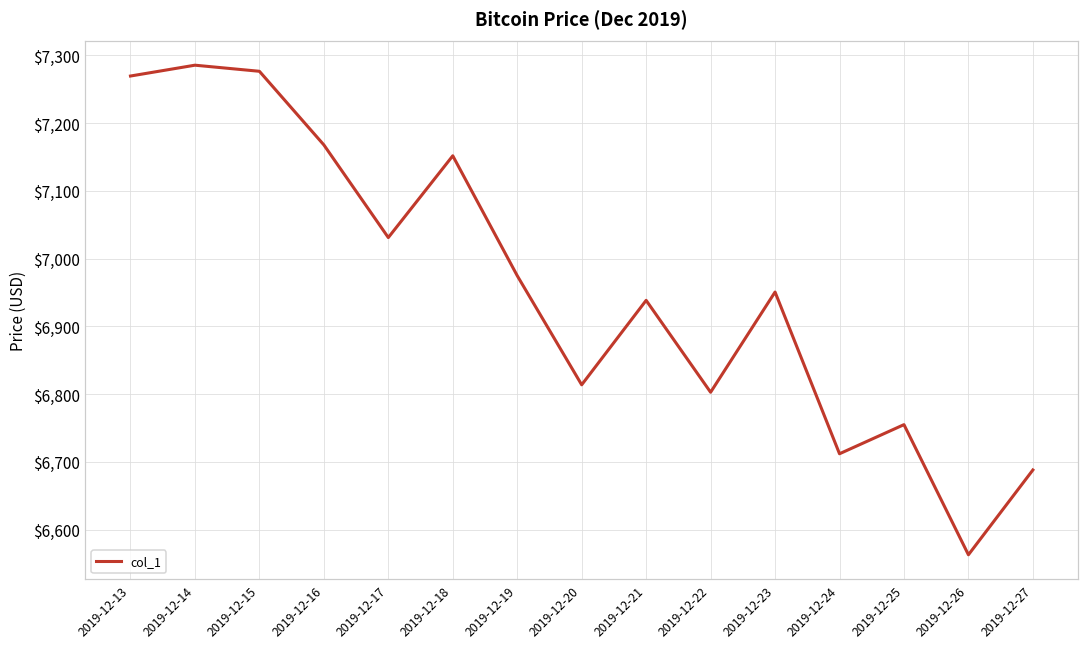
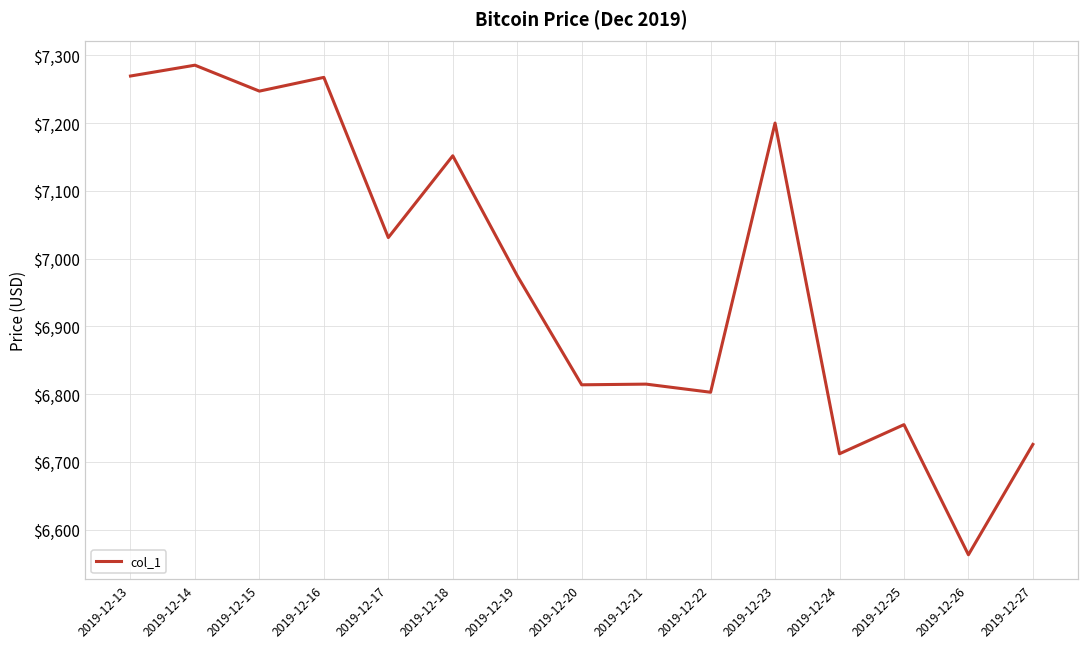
  {
    "2019-12-13": "$7,270",
    "2019-12-14": "$7,290",
-   "2019-12-15": "$7,280",
-   "2019-12-16": "$7,170",
+   "2019-12-15": "$7,250",
+   "2019-12-16": "$7,270",
    "2019-12-17": "$7,030",
    "2019-12-18": "$7,150",
    "2019-12-19": "$6,970",
    "2019-12-20": "$6,810",
-   "2019-12-21": "$6,940",
+   "2019-12-21": "$6,810",
    "2019-12-22": "$6,800",
-   "2019-12-23": "$6,950",
+   "2019-12-23": "$7,200",
    "2019-12-24": "$6,710",
    "2019-12-25": "$6,750",
    "2019-12-26": "$6,560",
-   "2019-12-27": "$6,690"
+   "2019-12-27": "$6,730"
  }
